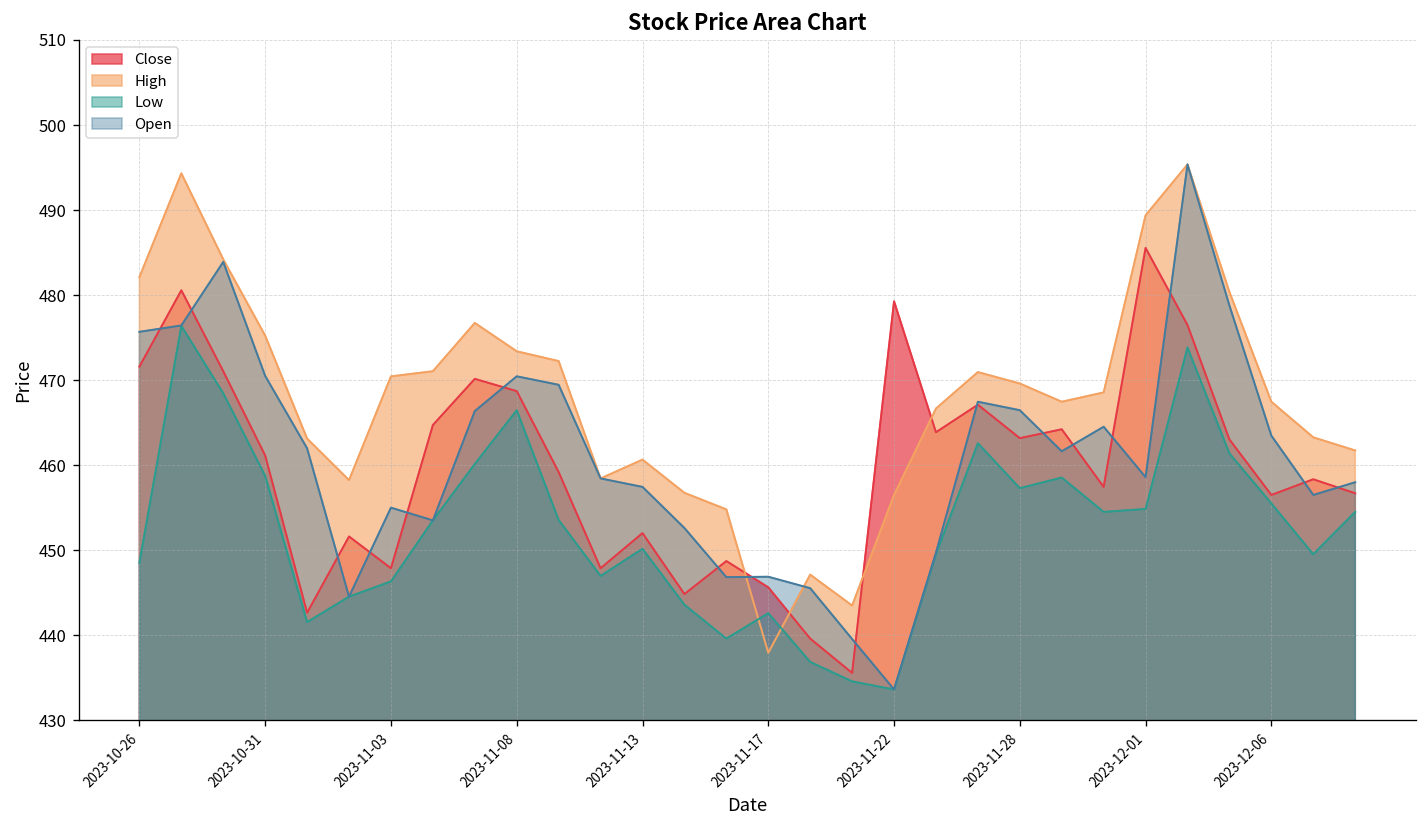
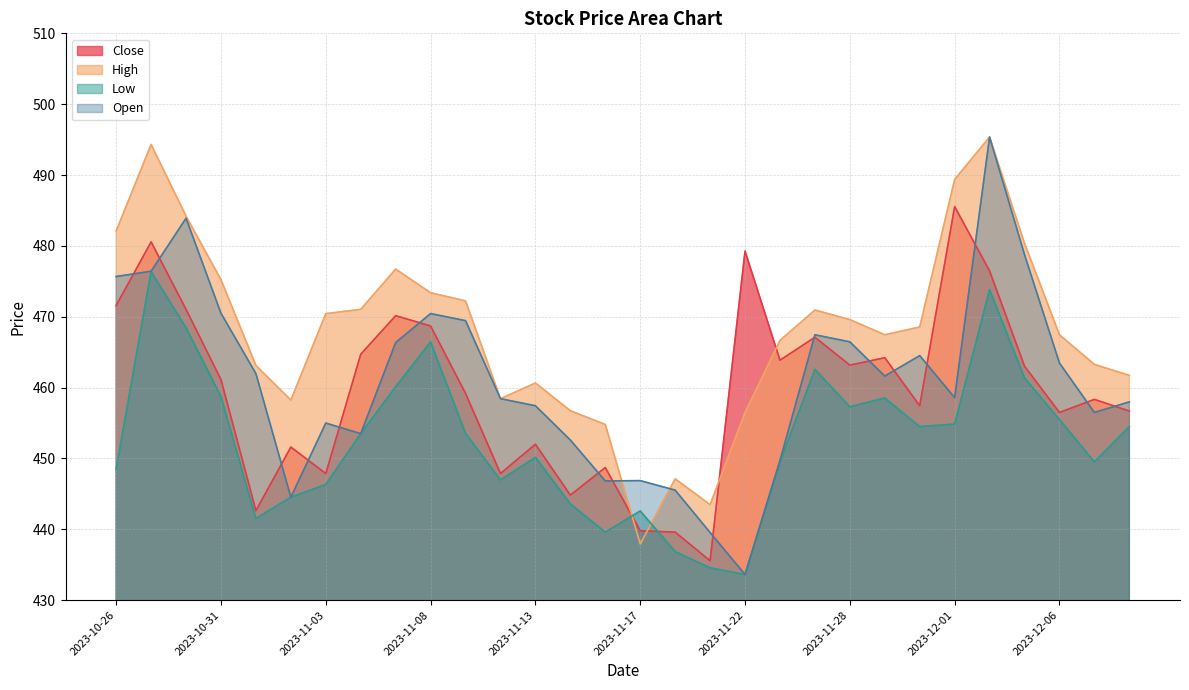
  {
    "Close": {
      "2023-10-26": 472,
      "2023-10-31": 461,
      "2023-11-03": 448,
      "2023-11-08": 469,
      "2023-11-13": 452,
-     "2023-11-17": 446,
+     "2023-11-17": 440,
      "2023-11-22": 479,
      "2023-11-28": 463,
      "2023-12-01": 486,
      "2023-12-06": 456
    },
    "High": {
      "2023-10-26": 482,
      "2023-10-31": 475,
      "2023-11-03": 470,
      "2023-11-08": 473,
      "2023-11-13": 461,
      "2023-11-17": 438,
      "2023-11-22": 456,
      "2023-11-28": 470,
      "2023-12-01": 489,
      "2023-12-06": 467
    }
  }
